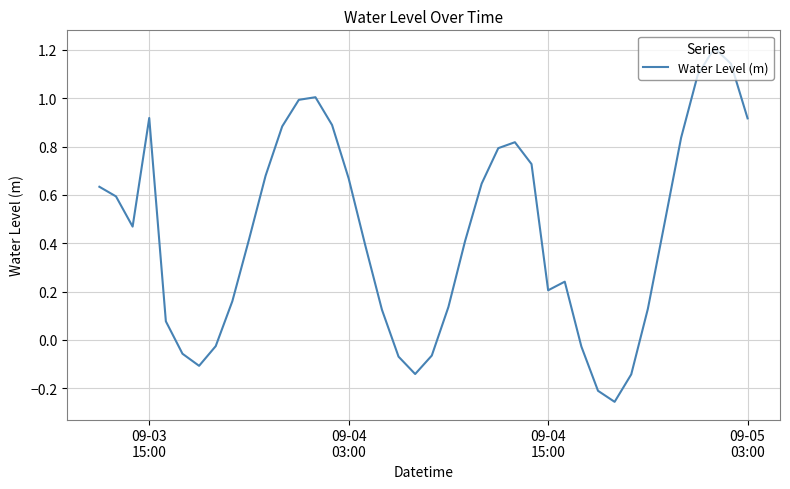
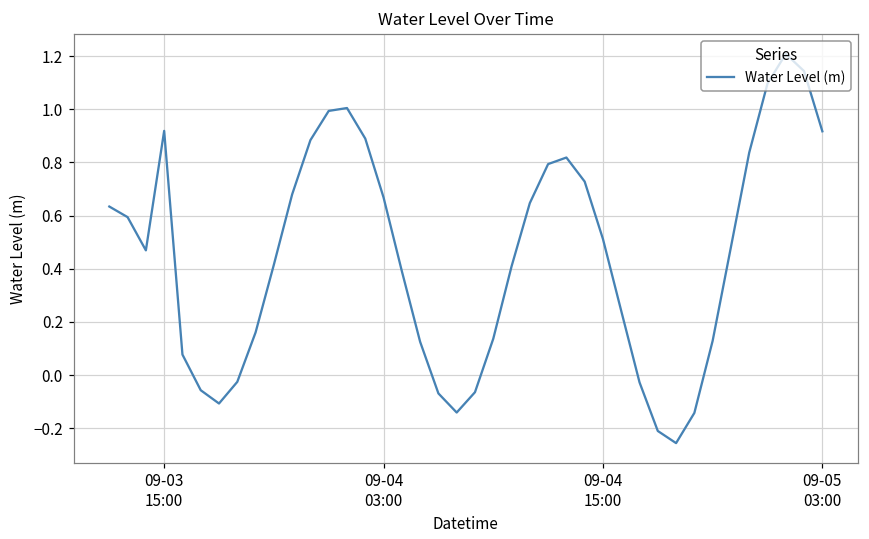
  {
    "09-03 15:00": 0.92,
    "09-04 03:00": 0.67,
-   "09-04 15:00": 0.21,
+   "09-04 15:00": 0.51,
    "09-05 03:00": 0.92
  }
